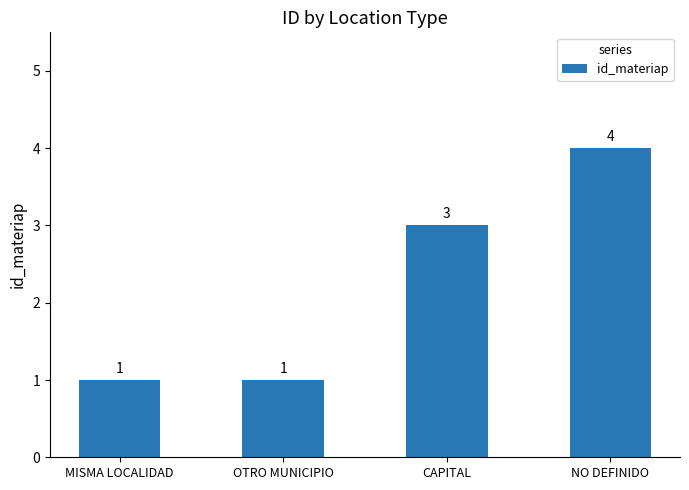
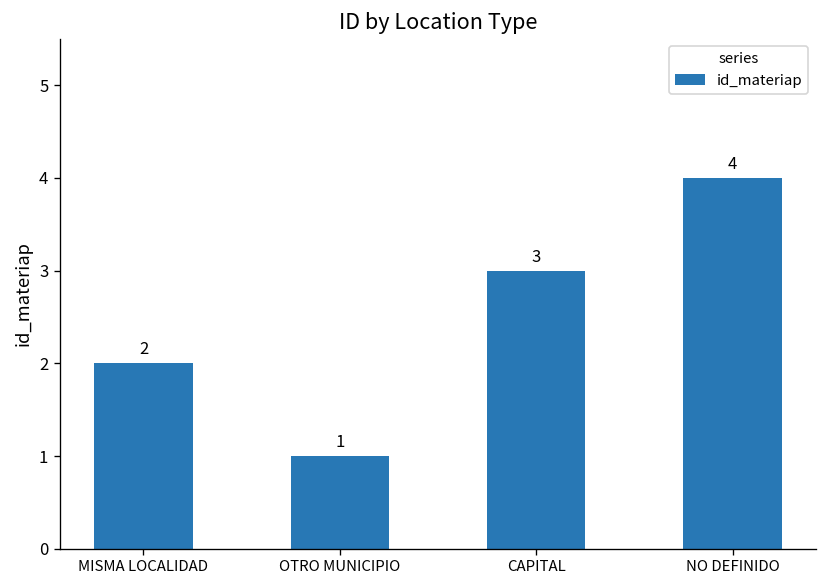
  {
-   "MISMA LOCALIDAD": 1,
+   "MISMA LOCALIDAD": 2,
    "OTRO MUNICIPIO": 1,
    "CAPITAL": 3,
    "NO DEFINIDO": 4
  }
